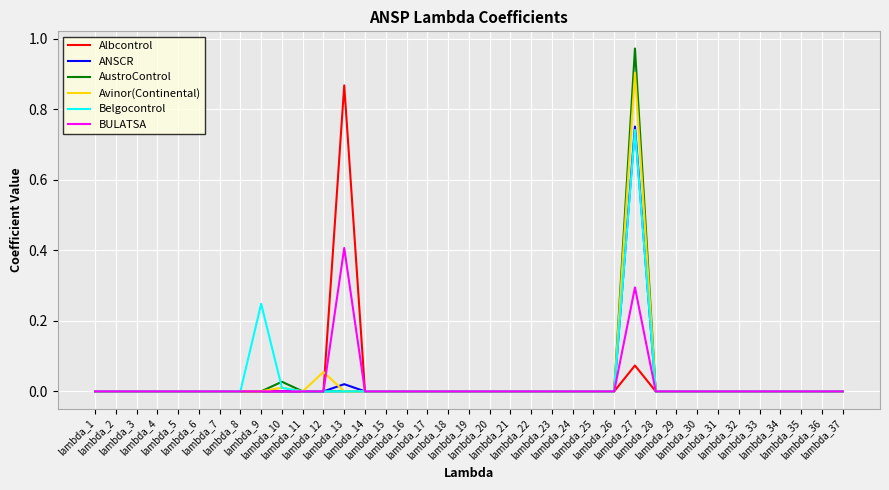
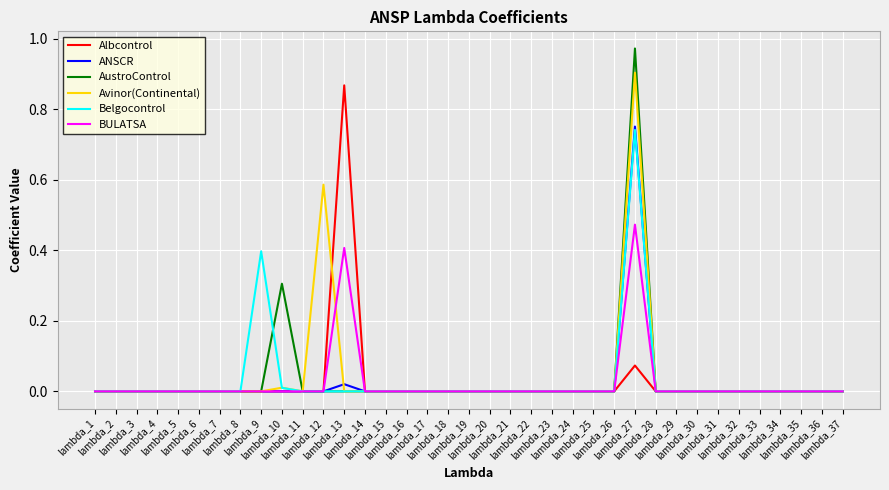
  {
    "Albcontrol": {
      "lambda_13": 0.87,
      "lambda_27": 0.07
    },
    "ANSCR": {
      "lambda_13": 0.02,
      "lambda_27": 0.75
    },
    "AustroControl": {
-     "lambda_10": 0.03,
+     "lambda_10": 0.31,
      "lambda_27": 0.97
    },
    "Avinor(Continental)": {
-     "lambda_12": 0.06,
+     "lambda_12": 0.59,
      "lambda_27": 0.90
    },
    "Belgocontrol": {
-     "lambda_9": 0.25,
+     "lambda_9": 0.40,
      "lambda_27": 0.74
    },
    "BULATSA": {
      "lambda_13": 0.41,
-     "lambda_27": 0.29
+     "lambda_27": 0.47
    }
  }
